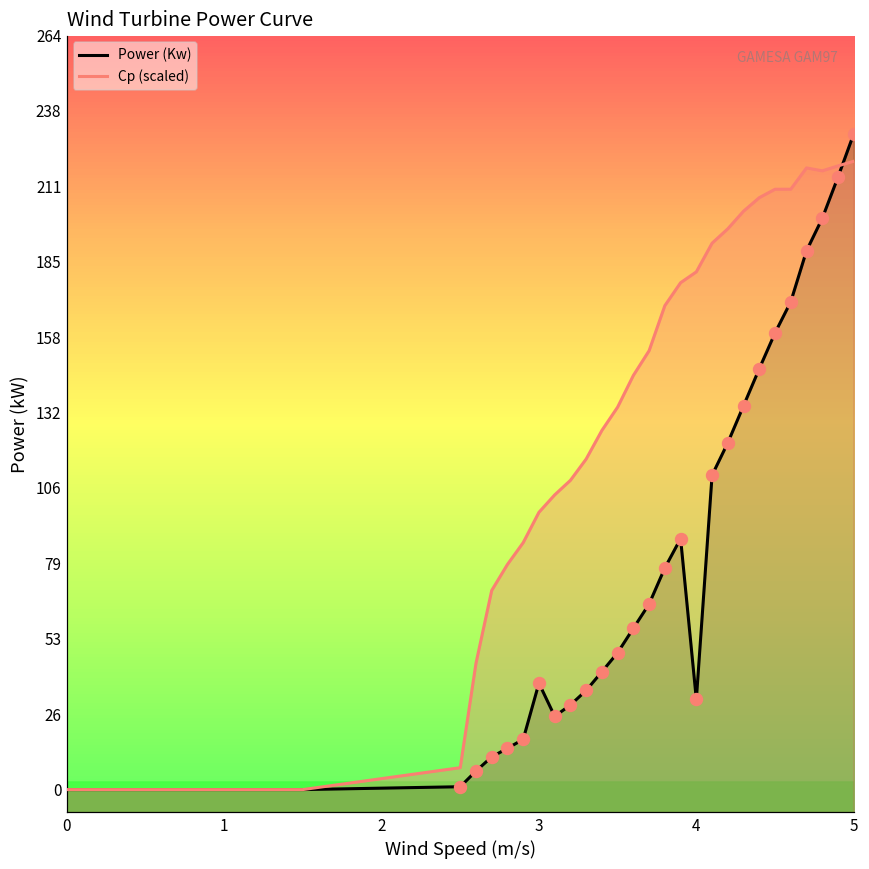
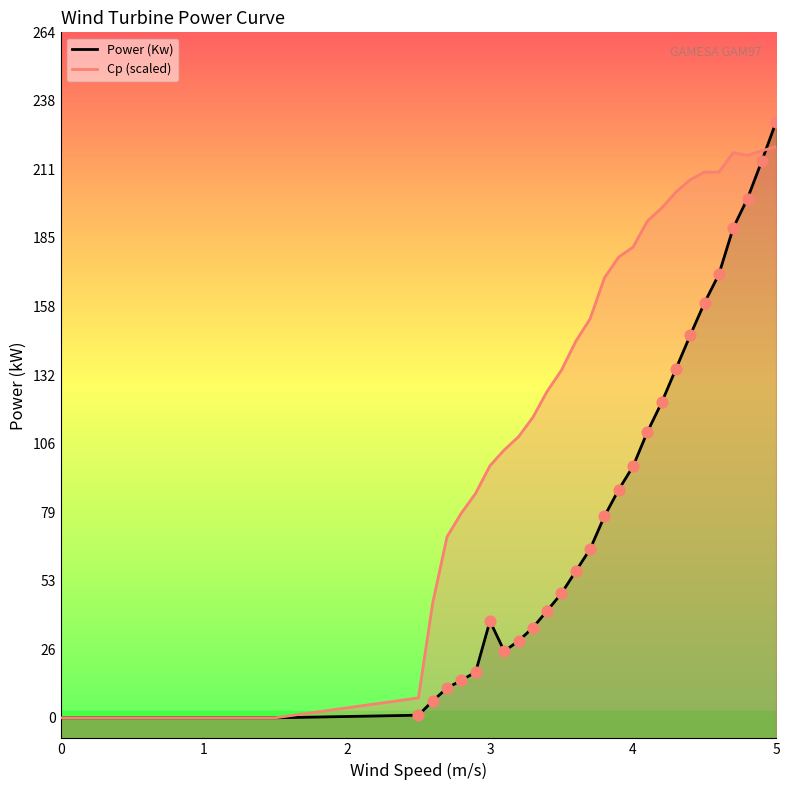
  {
    "Power (Kw)": {
-     "4": 32
+     "4": 97
    }
  }
